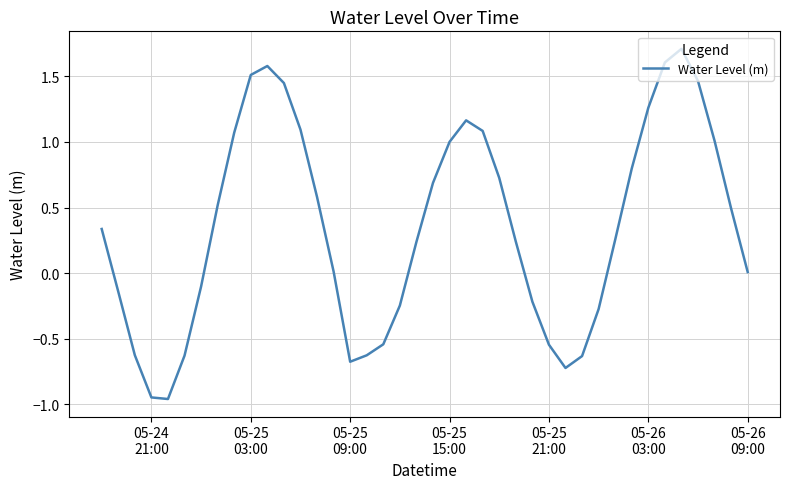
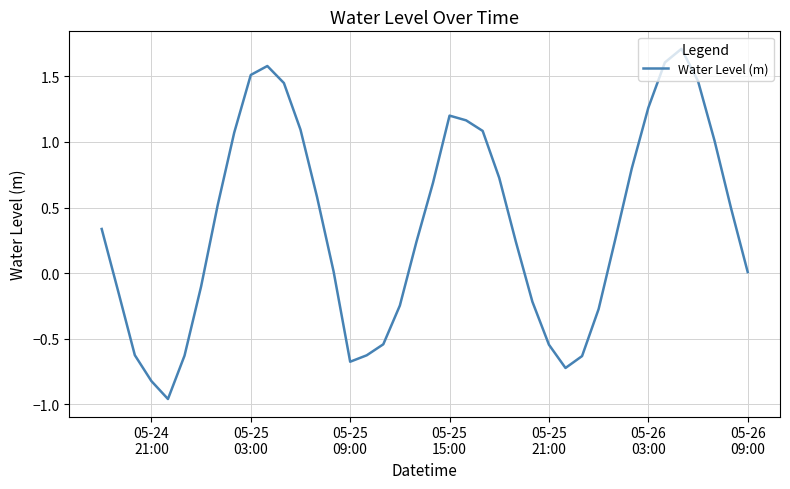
  {
-   "05-24 21:00": -0.95,
+   "05-24 21:00": -0.82,
    "05-25 03:00": 1.51,
    "05-25 09:00": -0.68,
-   "05-25 15:00": 1.00,
+   "05-25 15:00": 1.20,
    "05-25 21:00": -0.55,
    "05-26 03:00": 1.26,
    "05-26 09:00": 0.01
  }
